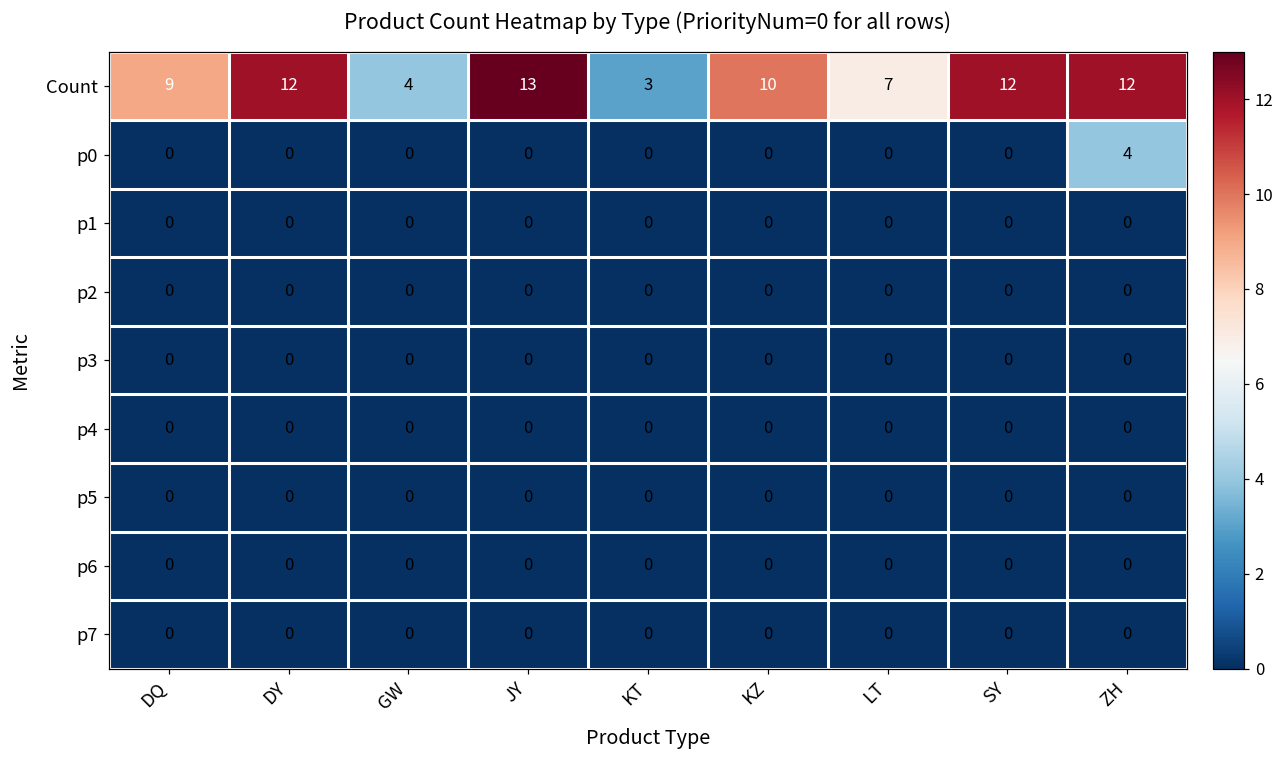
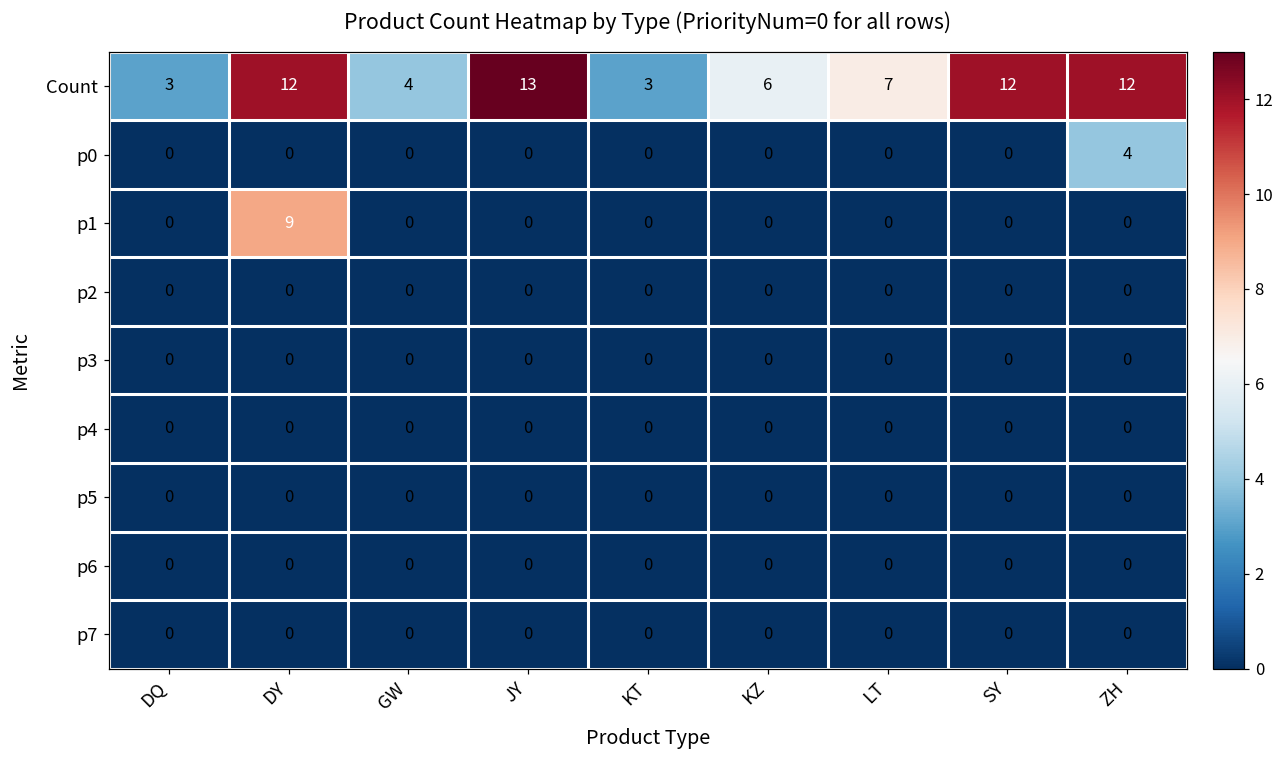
  {
    "Count": {
-     "DQ": 9,
+     "DQ": 3,
      "DY": 12,
      "GW": 4,
      "JY": 13,
      "KT": 3,
-     "KZ": 10,
+     "KZ": 6,
      "LT": 7,
      "SY": 12,
      "ZH": 12
    },
    "p0": {
      "DQ": 0,
      "DY": 0,
      "GW": 0,
      "JY": 0,
      "KT": 0,
      "KZ": 0,
      "LT": 0,
      "SY": 0,
      "ZH": 4
    },
    "p1": {
      "DQ": 0,
-     "DY": 0,
+     "DY": 9,
      "GW": 0,
      "JY": 0,
      "KT": 0,
      "KZ": 0,
      "LT": 0,
      "SY": 0,
      "ZH": 0
    },
    "p2": {
      "DQ": 0,
      "DY": 0,
      "GW": 0,
      "JY": 0,
      "KT": 0,
      "KZ": 0,
      "LT": 0,
      "SY": 0,
      "ZH": 0
    },
    "p3": {
      "DQ": 0,
      "DY": 0,
      "GW": 0,
      "JY": 0,
      "KT": 0,
      "KZ": 0,
      "LT": 0,
      "SY": 0,
      "ZH": 0
    },
    "p4": {
      "DQ": 0,
      "DY": 0,
      "GW": 0,
      "JY": 0,
      "KT": 0,
      "KZ": 0,
      "LT": 0,
      "SY": 0,
      "ZH": 0
    },
    "p5": {
      "DQ": 0,
      "DY": 0,
      "GW": 0,
      "JY": 0,
      "KT": 0,
      "KZ": 0,
      "LT": 0,
      "SY": 0,
      "ZH": 0
    },
    "p6": {
      "DQ": 0,
      "DY": 0,
      "GW": 0,
      "JY": 0,
      "KT": 0,
      "KZ": 0,
      "LT": 0,
      "SY": 0,
      "ZH": 0
    },
    "p7": {
      "DQ": 0,
      "DY": 0,
      "GW": 0,
      "JY": 0,
      "KT": 0,
      "KZ": 0,
      "LT": 0,
      "SY": 0,
      "ZH": 0
    }
  }
